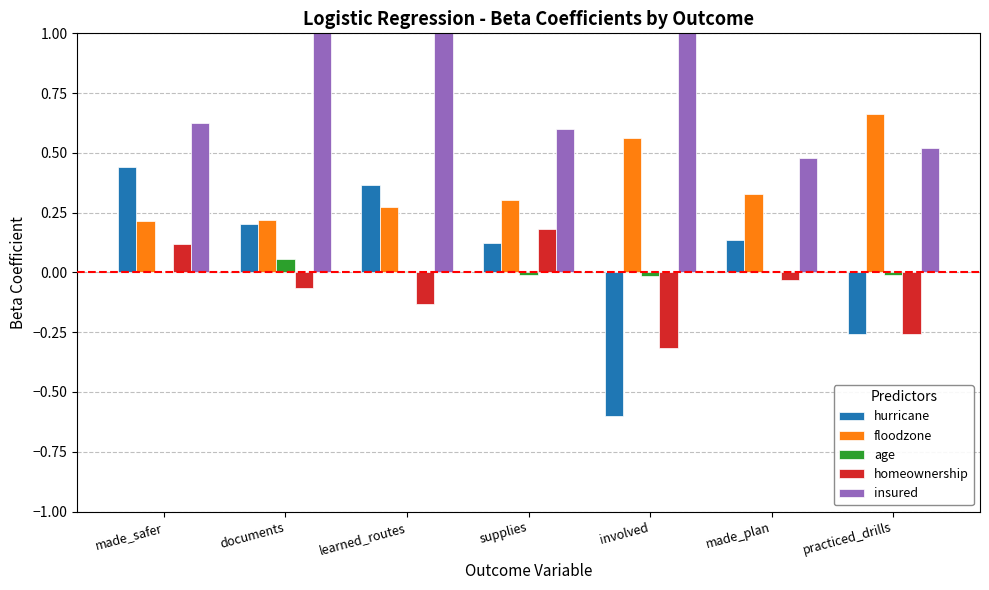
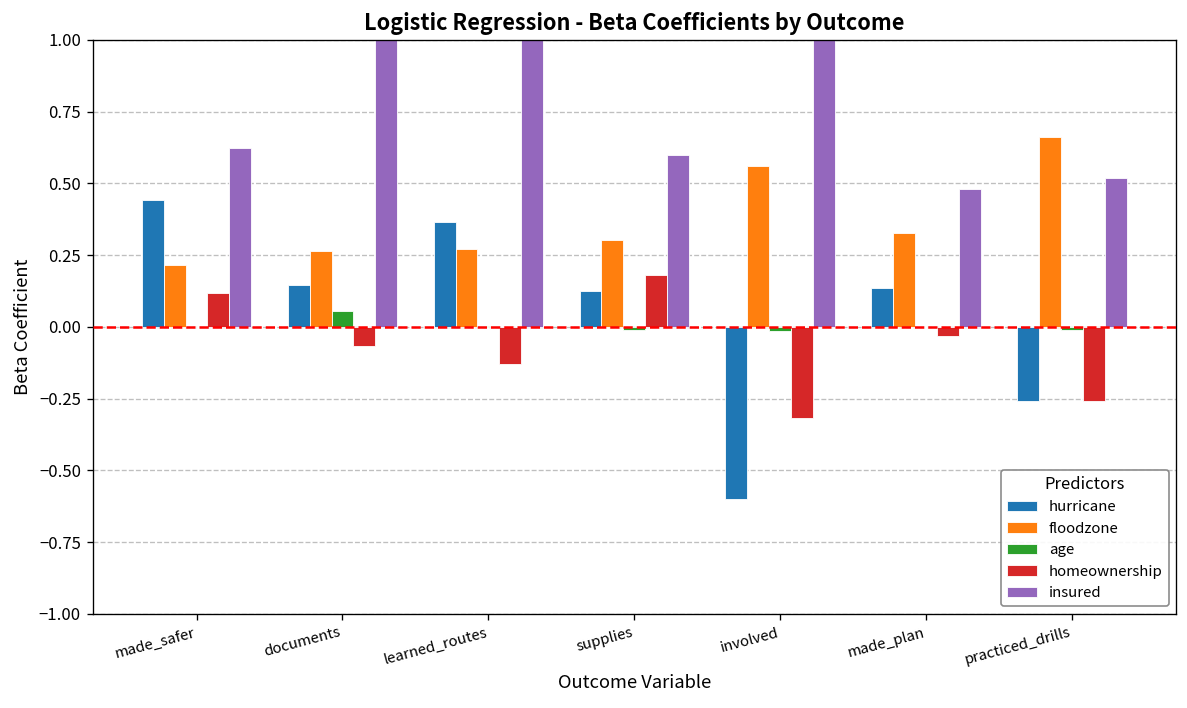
  {
    "hurricane": {
      "made_safer": 0.44,
-     "documents": 0.20,
+     "documents": 0.15,
      "learned_routes": 0.36,
      "supplies": 0.12,
      "involved": -0.60,
      "made_plan": 0.14,
      "practiced_drills": -0.26
    },
    "floodzone": {
      "made_safer": 0.22,
-     "documents": 0.22,
+     "documents": 0.27,
      "learned_routes": 0.27,
      "supplies": 0.30,
      "involved": 0.56,
      "made_plan": 0.33,
      "practiced_drills": 0.66
    },
    "age": {
      "documents": 0.06,
      "involved": -0.02,
      "practiced_drills": -0.01
    },
    "homeownership": {
      "made_safer": 0.12,
      "documents": -0.07,
      "learned_routes": -0.13,
      "supplies": 0.18,
      "involved": -0.32,
      "made_plan": -0.03,
      "practiced_drills": -0.26
    },
    "insured": {
      "made_safer": 0.62,
      "supplies": 0.60,
      "made_plan": 0.48,
      "practiced_drills": 0.52
    }
  }
